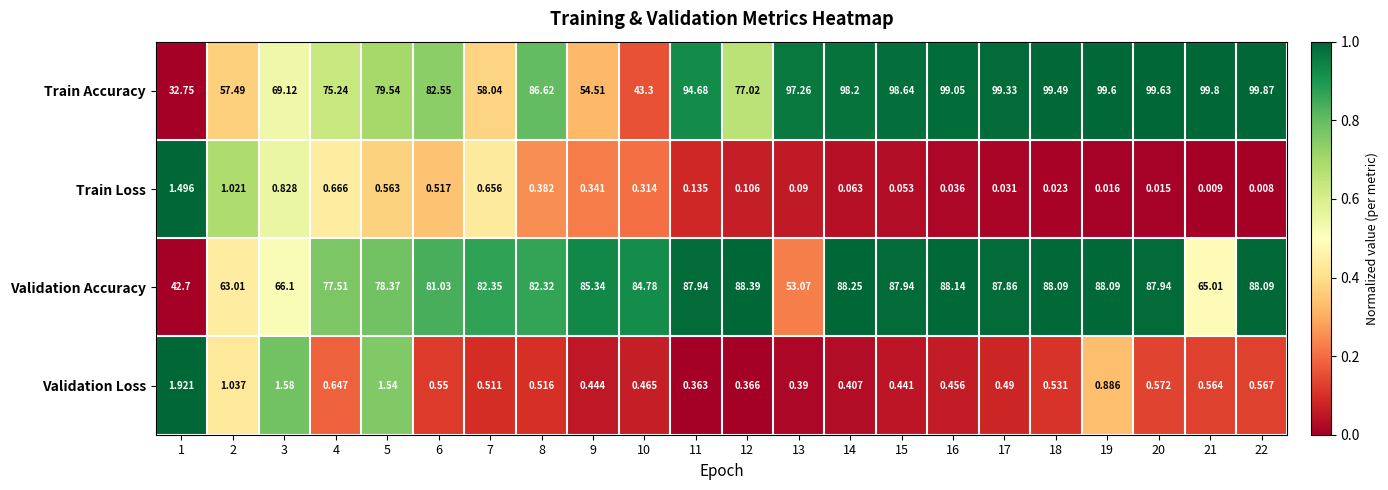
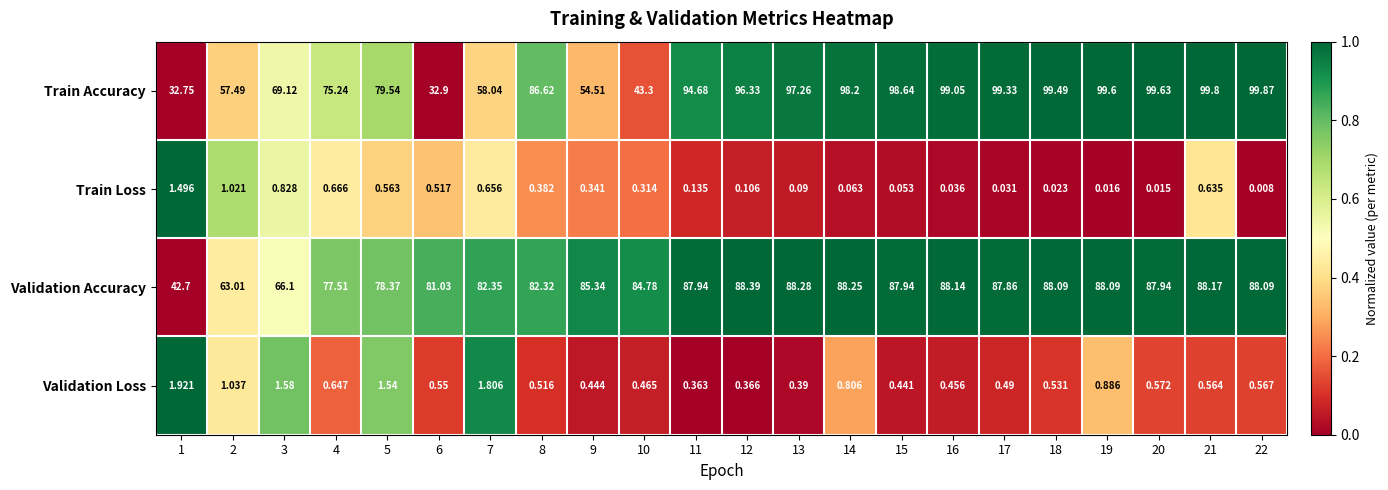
  {
    "Train Accuracy": {
      "1": 32.75,
      "2": 57.49,
      "3": 69.12,
      "4": 75.24,
      "5": 79.54,
-     "6": 82.55,
+     "6": 32.9,
      "7": 58.04,
      "8": 86.62,
      "9": 54.51,
      "10": 43.3,
      "11": 94.68,
-     "12": 77.02,
+     "12": 96.33,
      "13": 97.26,
      "14": 98.2,
      "15": 98.64,
      "16": 99.05,
      "17": 99.33,
      "18": 99.49,
      "19": 99.6,
      "20": 99.63,
      "21": 99.8,
      "22": 99.87
    },
    "Train Loss": {
      "1": 1.496,
      "2": 1.021,
      "3": 0.828,
      "4": 0.666,
      "5": 0.563,
      "6": 0.517,
      "7": 0.656,
      "8": 0.382,
      "9": 0.341,
      "10": 0.314,
      "11": 0.135,
      "12": 0.106,
      "13": 0.09,
      "14": 0.063,
      "15": 0.053,
      "16": 0.036,
      "17": 0.031,
      "18": 0.023,
      "19": 0.016,
      "20": 0.015,
-     "21": 0.009,
+     "21": 0.635,
      "22": 0.008
    },
    "Validation Accuracy": {
      "1": 42.7,
      "2": 63.01,
      "3": 66.1,
      "4": 77.51,
      "5": 78.37,
      "6": 81.03,
      "7": 82.35,
      "8": 82.32,
      "9": 85.34,
      "10": 84.78,
      "11": 87.94,
      "12": 88.39,
-     "13": 53.07,
+     "13": 88.28,
      "14": 88.25,
      "15": 87.94,
      "16": 88.14,
      "17": 87.86,
      "18": 88.09,
      "19": 88.09,
      "20": 87.94,
-     "21": 65.01,
+     "21": 88.17,
      "22": 88.09
    },
    "Validation Loss": {
      "1": 1.921,
      "2": 1.037,
      "3": 1.58,
      "4": 0.647,
      "5": 1.54,
      "6": 0.55,
-     "7": 0.511,
+     "7": 1.806,
      "8": 0.516,
      "9": 0.444,
      "10": 0.465,
      "11": 0.363,
      "12": 0.366,
      "13": 0.39,
-     "14": 0.407,
+     "14": 0.806,
      "15": 0.441,
      "16": 0.456,
      "17": 0.49,
      "18": 0.531,
      "19": 0.886,
      "20": 0.572,
      "21": 0.564,
      "22": 0.567
    }
  }
